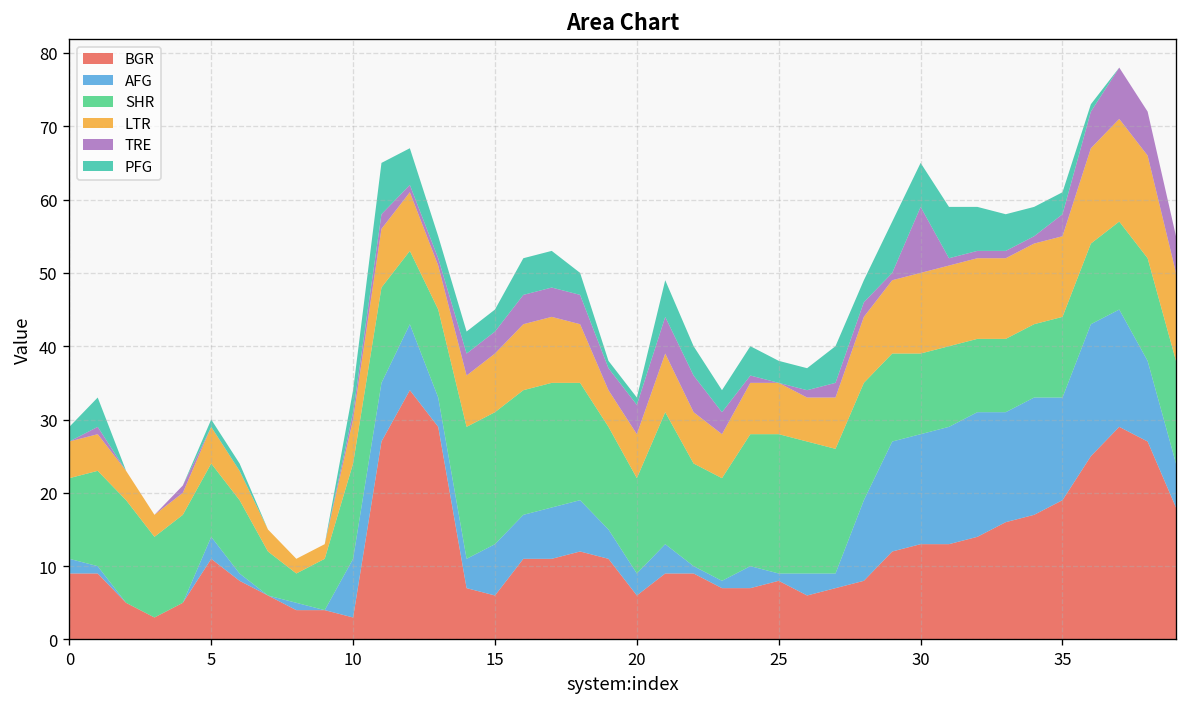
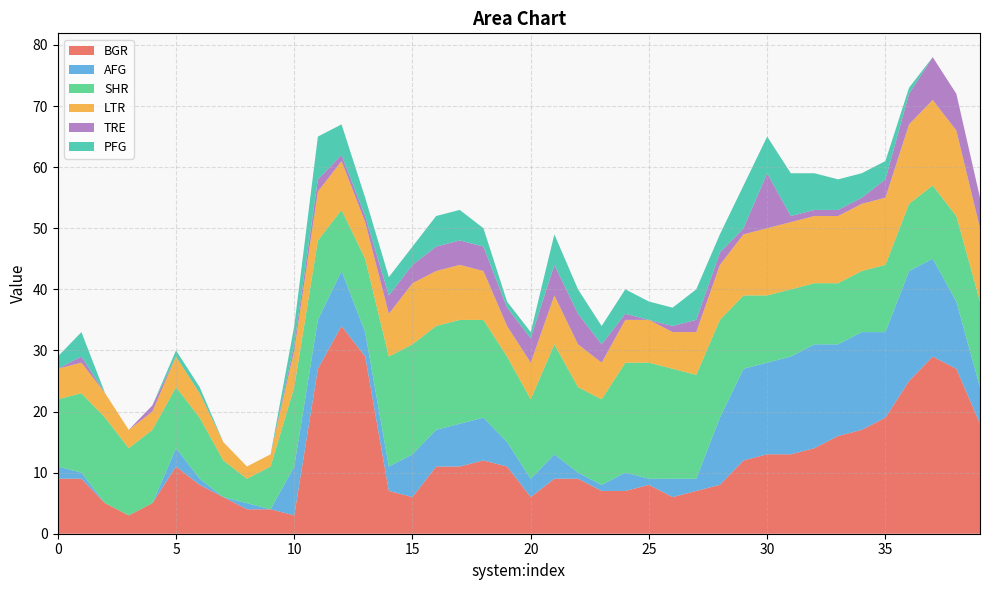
  {
    "BGR": {
      "0": 9,
      "5": 11,
      "10": 3,
      "15": 6,
      "20": 6,
      "25": 8,
      "30": 13,
      "35": 19
    },
    "AFG": {
      "0": 2,
      "5": 3,
      "10": 8,
      "15": 7,
      "20": 3,
      "25": 1,
      "30": 15,
      "35": 14
    },
    "LTR": {
      "10": 6,
-     "15": 8,
+     "15": 10,
      "20": 6,
      "30": 11,
      "35": 11
    },
    "TRE": {
      "10": 1,
      "15": 3,
      "20": 4,
      "30": 9,
      "35": 3
    }
  }
